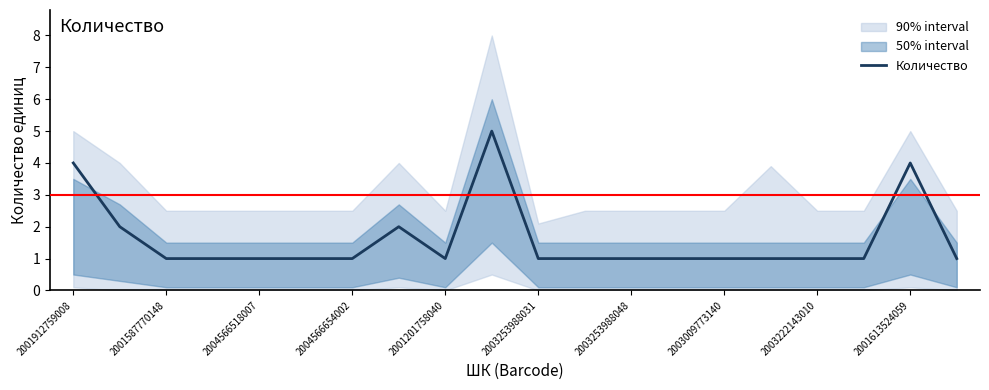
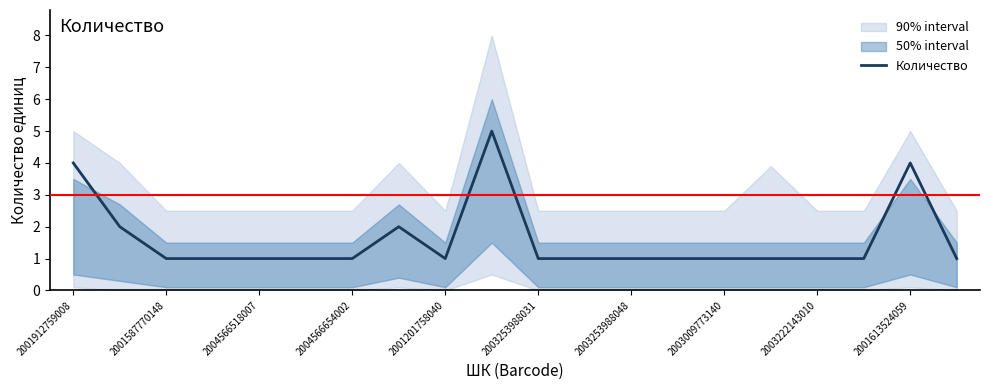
  {
    "Количество": {
      "2001912759008": 4.0,
      "2001587770148": 1.0,
      "2004566518007": 1.0,
      "2004566654002": 1.0,
      "2001201758040": 1.0,
      "2003253988031": 1.0,
      "2003253988048": 1.0,
      "2003009773140": 1.0,
      "2003222143010": 1.0,
      "2001613524059": 4.0
    },
    "90% interval": {
-     "2003253988031": 2.1
+     "2003253988031": 2.5
    }
  }
